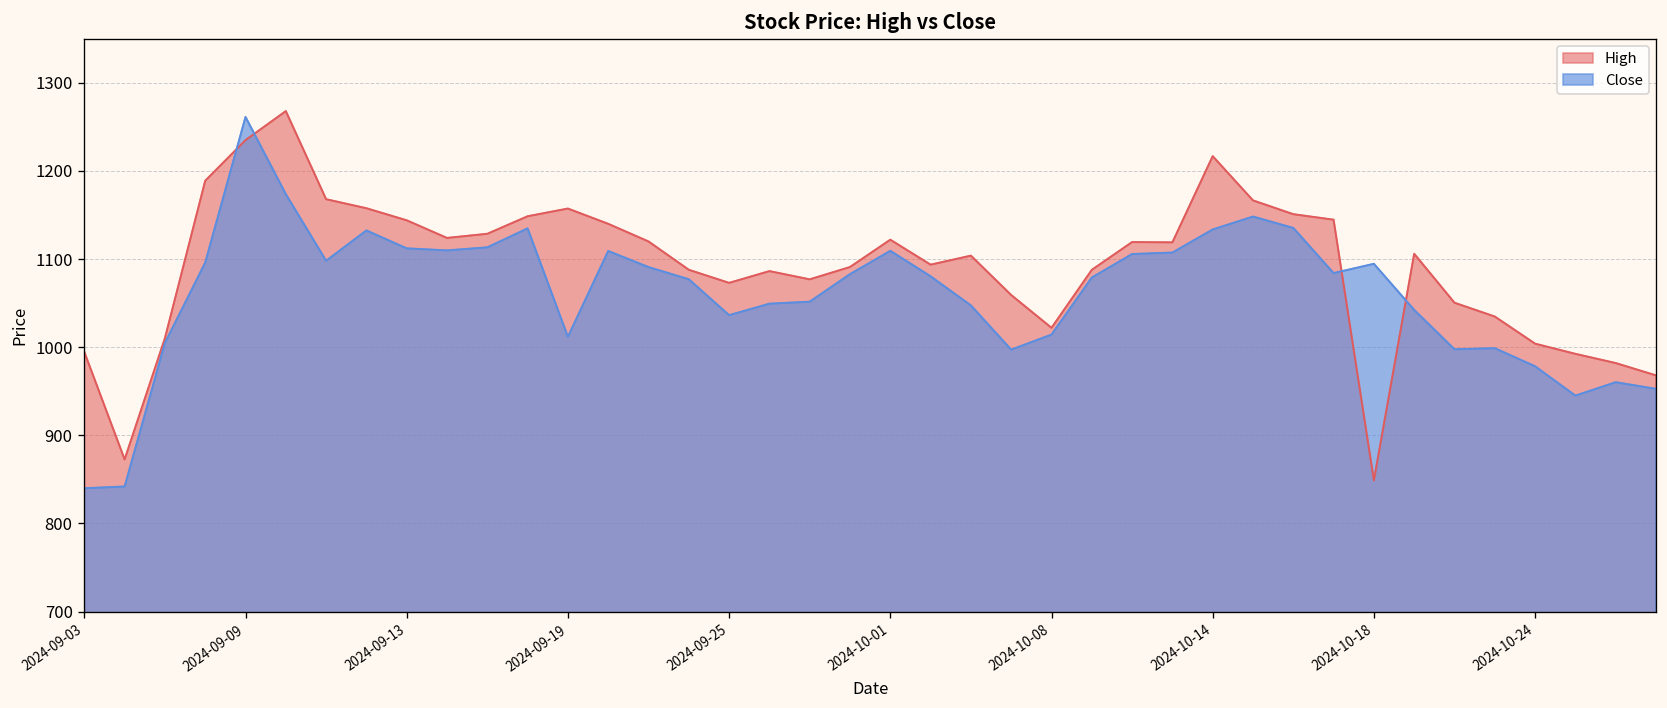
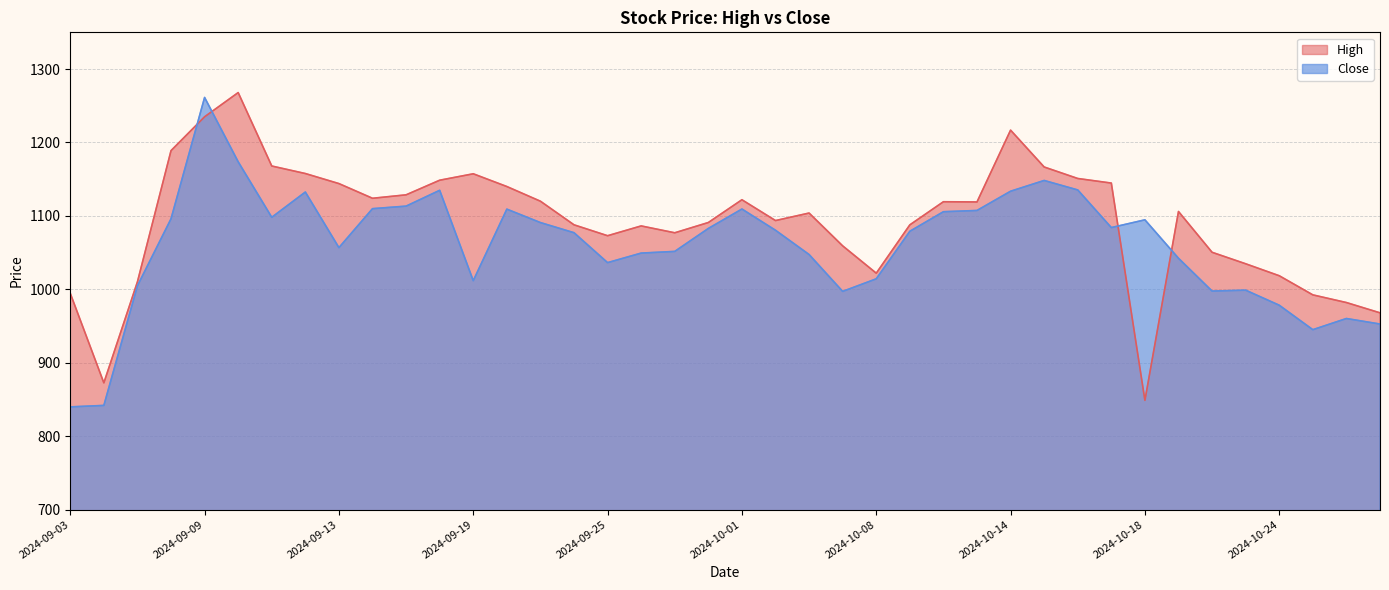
  {
    "High": {
      "2024-09-03": 990,
      "2024-09-09": 1240,
      "2024-09-13": 1140,
      "2024-09-19": 1160,
      "2024-09-25": 1070,
      "2024-10-01": 1120,
      "2024-10-08": 1020,
      "2024-10-14": 1220,
      "2024-10-18": 850,
-     "2024-10-24": 1000
+     "2024-10-24": 1020
    },
    "Close": {
      "2024-09-03": 840,
      "2024-09-09": 1260,
-     "2024-09-13": 1110,
+     "2024-09-13": 1060,
      "2024-09-19": 1010,
      "2024-09-25": 1040,
      "2024-10-01": 1110,
      "2024-10-08": 1010,
      "2024-10-14": 1130,
      "2024-10-18": 1090,
      "2024-10-24": 980
    }
  }
